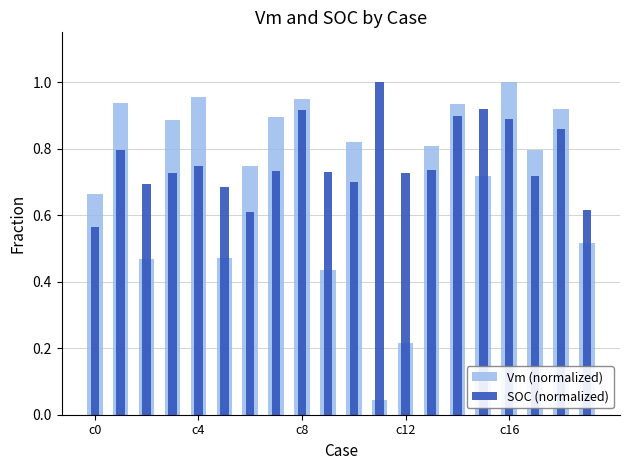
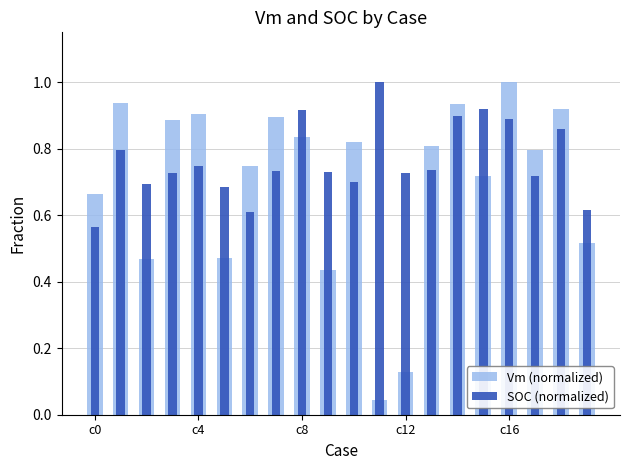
  {
    "Vm (normalized)": {
      "c0": 0.66,
-     "c4": 0.96,
-     "c8": 0.95,
-     "c12": 0.22,
+     "c4": 0.90,
+     "c8": 0.84,
+     "c12": 0.13,
      "c16": 1.00
    },
    "SOC (normalized)": {
      "c12": 0.73
    }
  }
